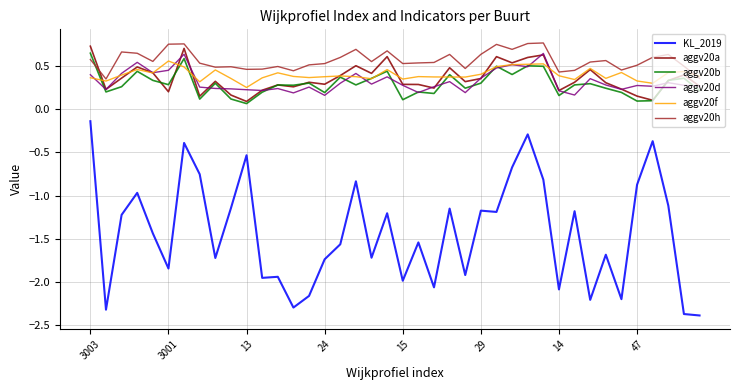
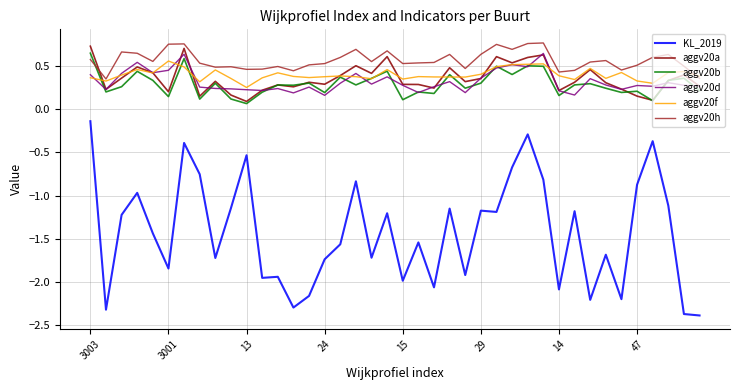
  {
    "KL_2019": {
      "3003": -0.1,
      "3001": -1.8,
      "15": -2.0,
      "47": -0.9
    },
    "aggv20a": {
      "3003": 0.7,
      "3001": 0.2,
      "47": 0.2
    },
    "aggv20b": {
      "3003": 0.6,
-     "3001": 0.3,
+     "3001": 0.1,
      "15": 0.1,
-     "47": 0.1
+     "47": 0.2
    },
    "aggv20d": {
      "3003": 0.4,
      "3001": 0.4,
      "47": 0.3
    },
    "aggv20f": {
      "3003": 0.4,
      "3001": 0.6,
      "15": 0.3,
      "47": 0.3
    },
    "aggv20h": {
      "3003": 0.6,
      "3001": 0.8,
      "15": 0.5,
      "47": 0.5
    }
  }
